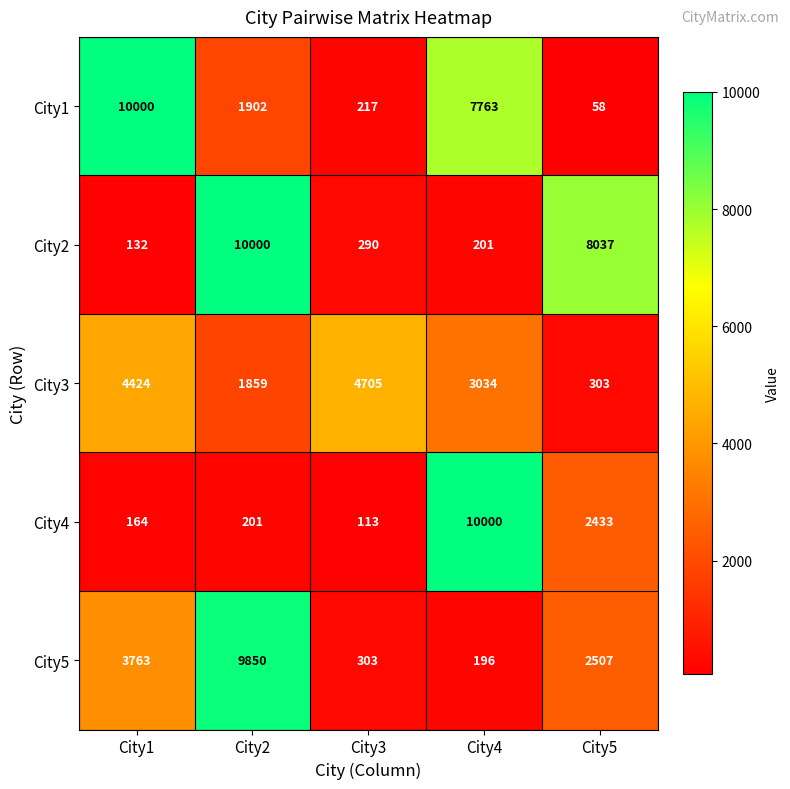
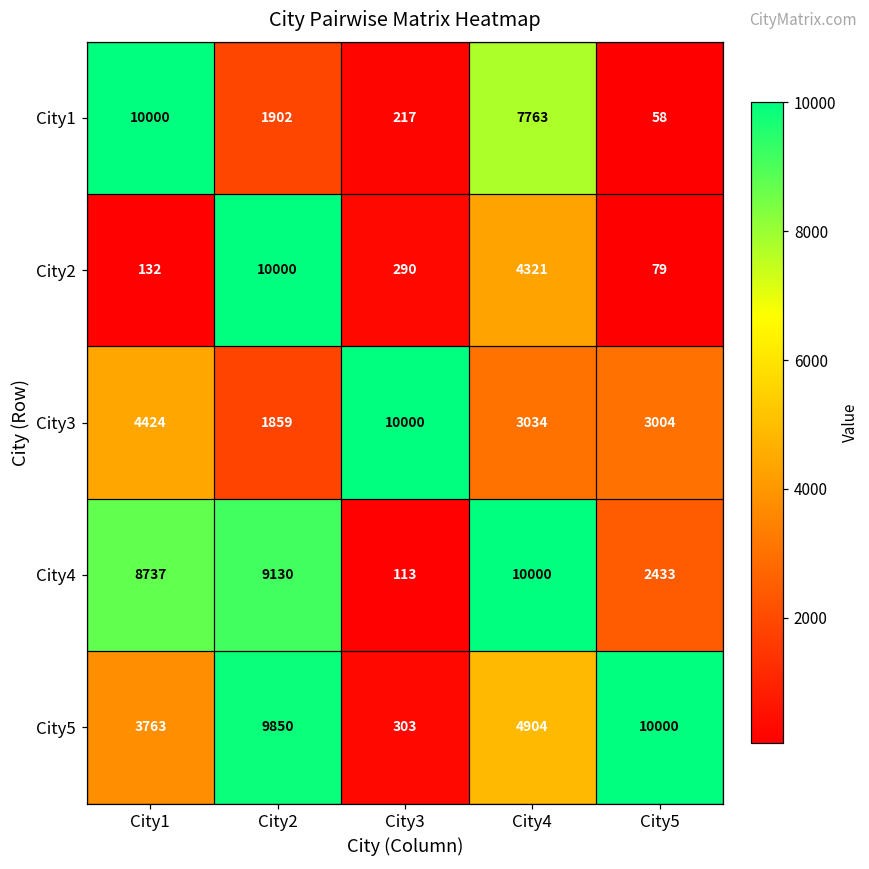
  {
    "City1": {
      "City1": 10000,
      "City2": 1902,
      "City3": 217,
      "City4": 7763,
      "City5": 58
    },
    "City2": {
      "City1": 132,
      "City2": 10000,
      "City3": 290,
-     "City4": 201,
-     "City5": 8037
+     "City4": 4321,
+     "City5": 79
    },
    "City3": {
      "City1": 4424,
      "City2": 1859,
-     "City3": 4705,
+     "City3": 10000,
      "City4": 3034,
-     "City5": 303
+     "City5": 3004
    },
    "City4": {
-     "City1": 164,
-     "City2": 201,
+     "City1": 8737,
+     "City2": 9130,
      "City3": 113,
      "City4": 10000,
      "City5": 2433
    },
    "City5": {
      "City1": 3763,
      "City2": 9850,
      "City3": 303,
-     "City4": 196,
-     "City5": 2507
+     "City4": 4904,
+     "City5": 10000
    }
  }
